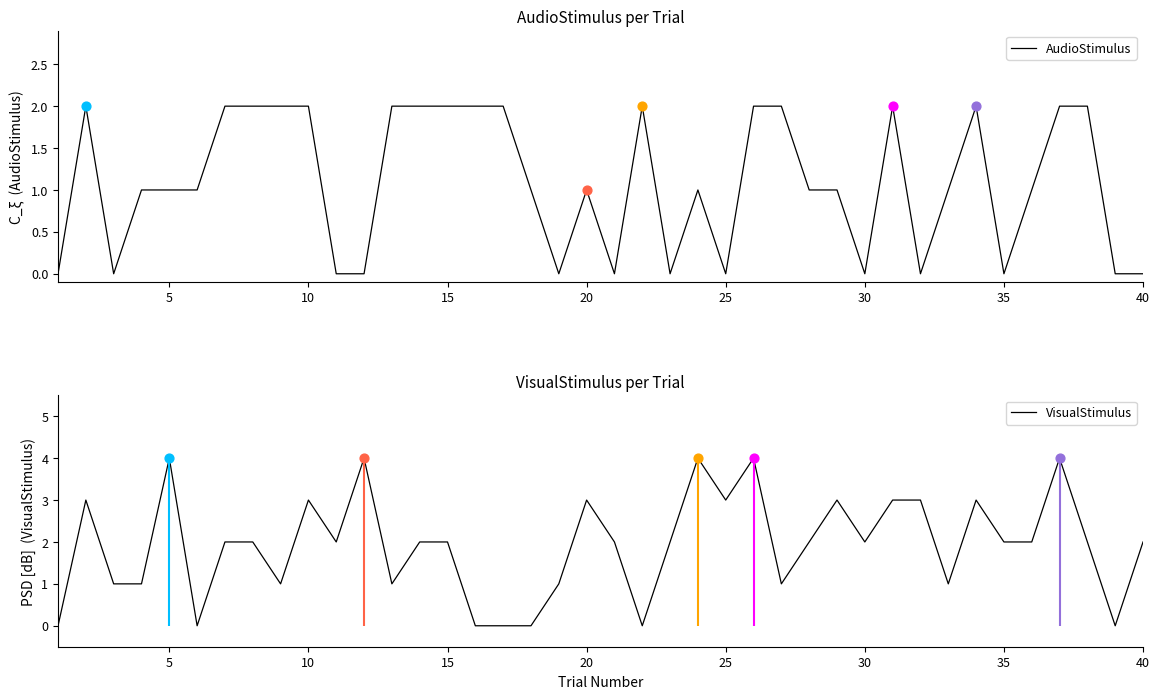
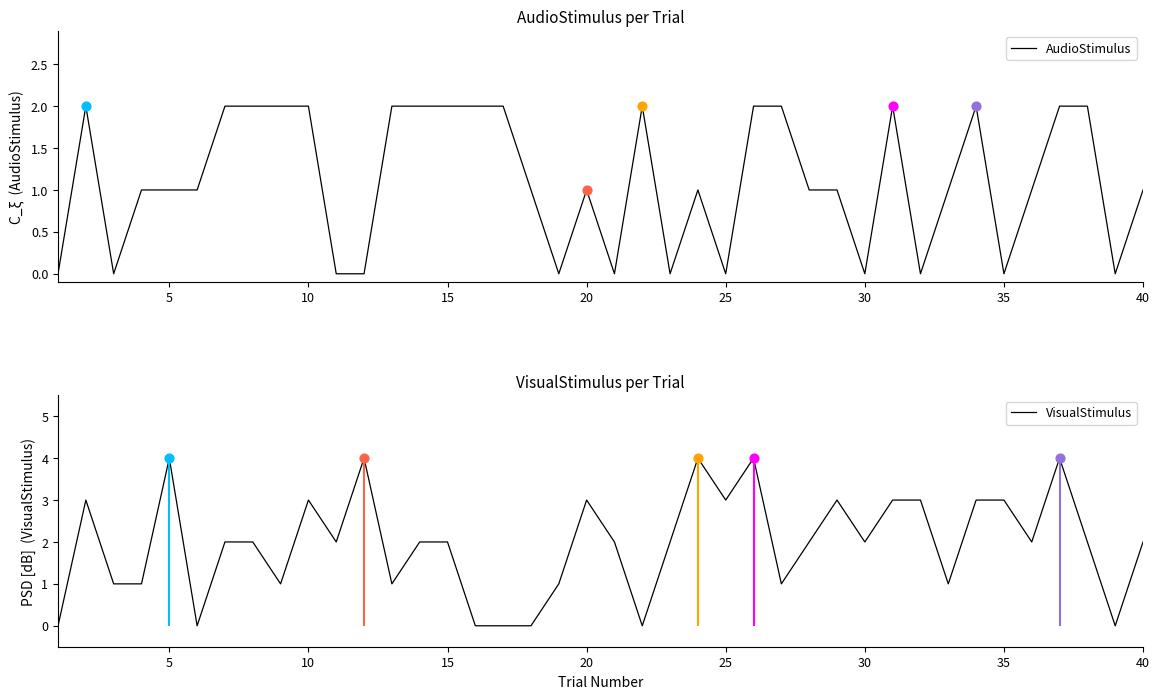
  {
    "AudioStimulus per Trial": {
      "AudioStimulus": {
        "5": 1,
        "10": 2,
        "15": 2,
        "25": 0,
        "30": 0,
        "35": 0,
-       "40": 0
+       "40": 1
      }
    },
    "VisualStimulus per Trial": {
      "VisualStimulus": {
        "10": 3,
        "15": 2,
        "20": 3,
        "25": 3,
        "30": 2,
-       "35": 2,
+       "35": 3,
        "40": 2
      }
    }
  }
